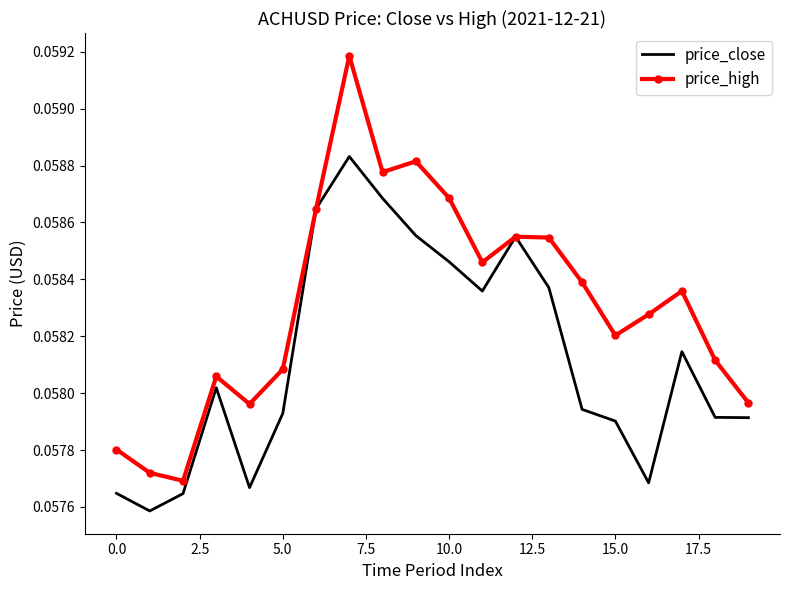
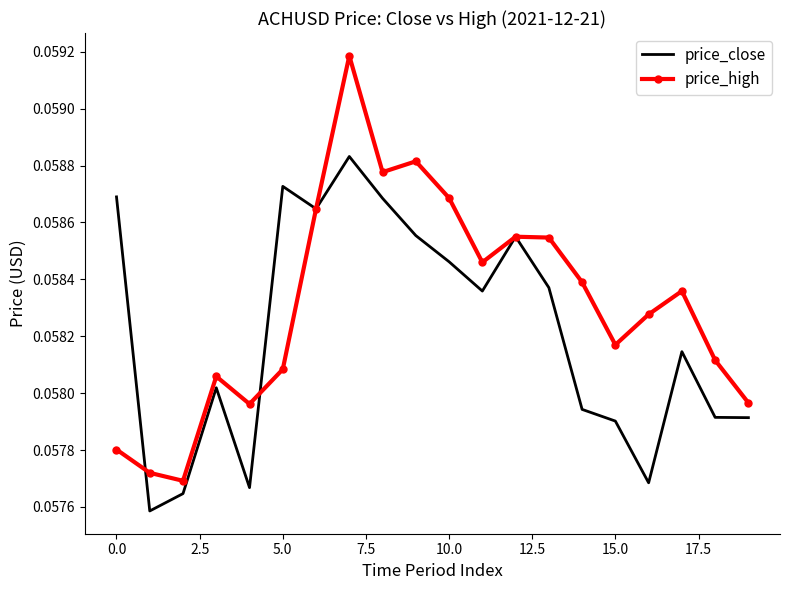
  {
    "price_close": {
-     "0.0": 0.05765,
-     "5.0": 0.05793,
+     "0.0": 0.05869,
+     "5.0": 0.05873,
      "10.0": 0.05846,
      "15.0": 0.05790
    },
    "price_high": {
      "0.0": 0.05780,
      "5.0": 0.05808,
      "10.0": 0.05869,
-     "15.0": 0.05820
+     "15.0": 0.05817
    }
  }
